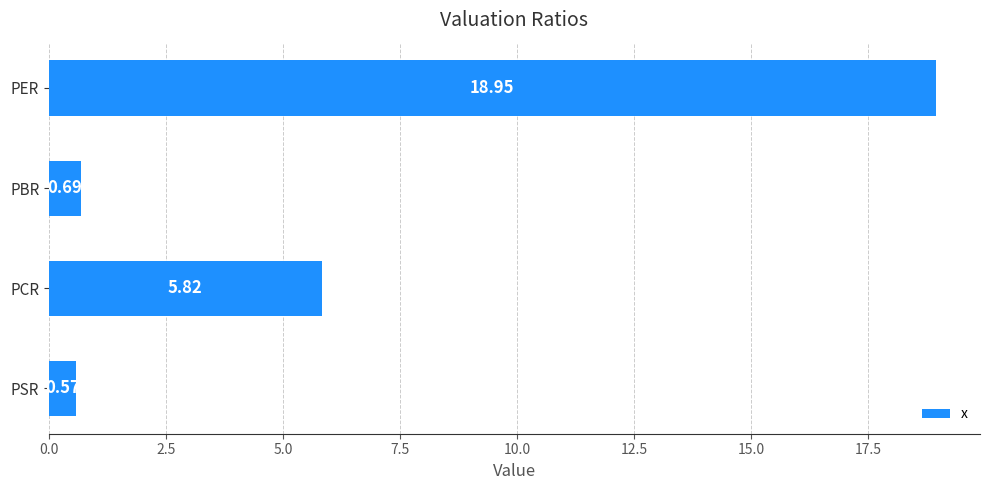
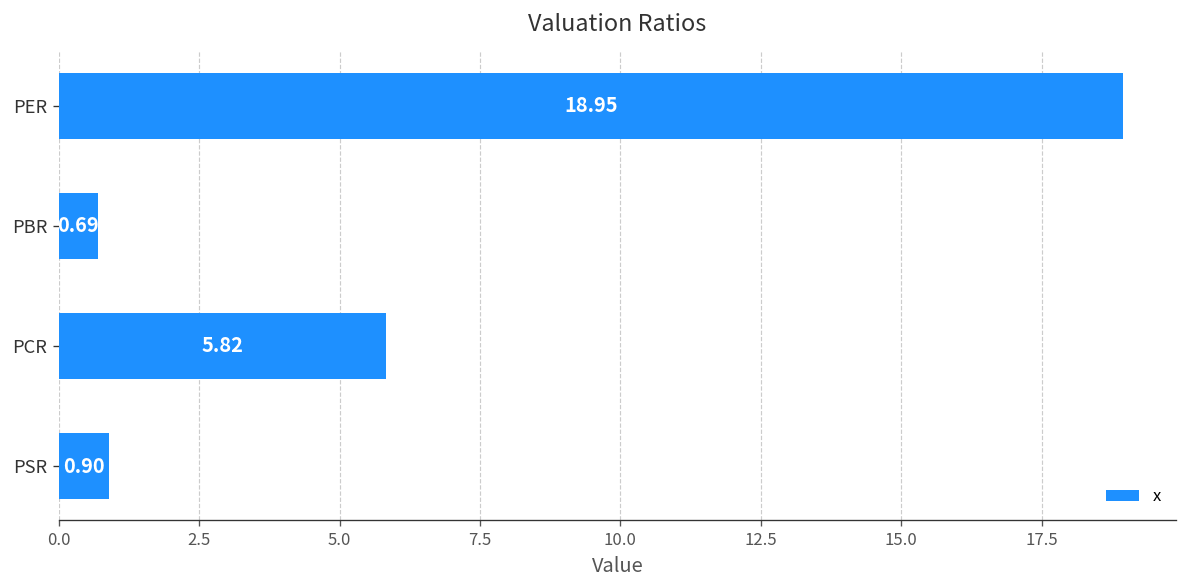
  {
    "PER": 18.95,
    "PBR": 0.69,
    "PCR": 5.82,
-   "PSR": 0.57
+   "PSR": 0.90
  }
